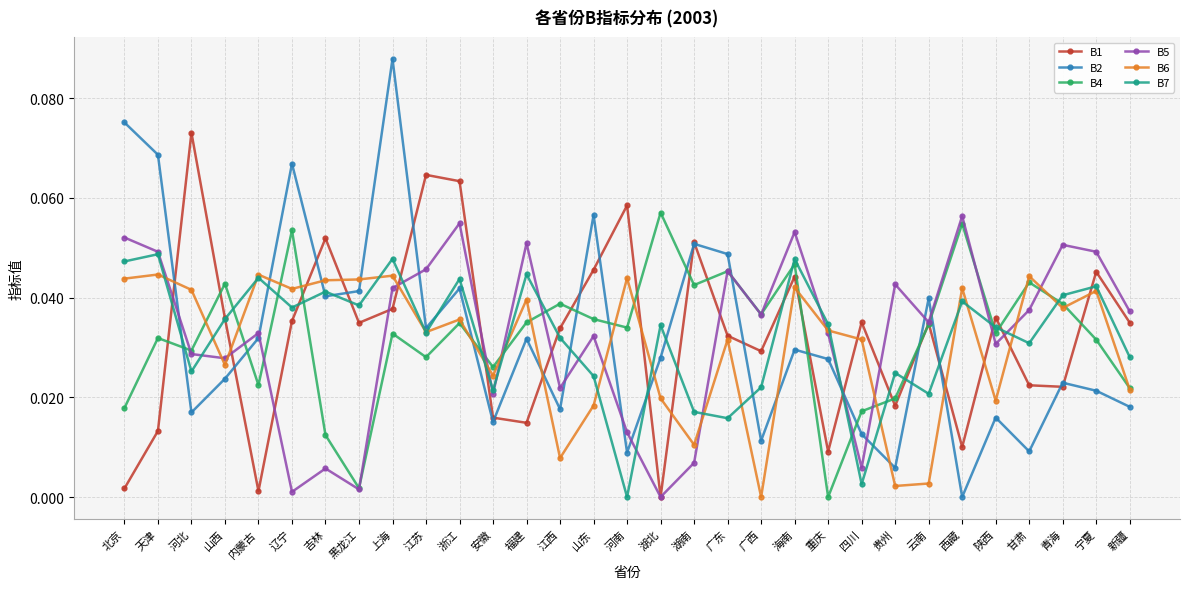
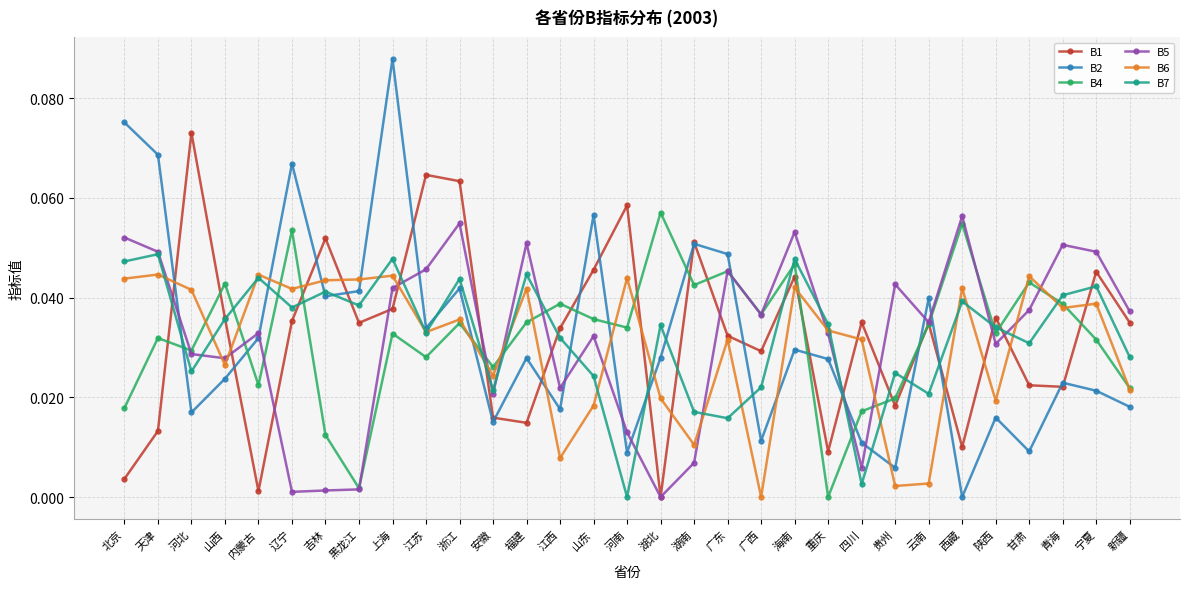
  {
    "B1": {
-     "北京": 0.002,
+     "北京": 0.004,
      "天津": 0.013,
      "河北": 0.073,
      "内蒙古": 0.001,
      "辽宁": 0.035,
      "吉林": 0.052,
      "黑龙江": 0.035,
      "上海": 0.038,
      "江苏": 0.065,
      "浙江": 0.063,
      "安徽": 0.016,
      "福建": 0.015,
      "江西": 0.034,
      "山东": 0.046,
      "河南": 0.058,
      "广东": 0.032,
      "广西": 0.029,
      "海南": 0.044,
      "重庆": 0.009,
      "四川": 0.035,
      "贵州": 0.018,
      "西藏": 0.010,
      "陕西": 0.036,
      "甘肃": 0.022,
      "青海": 0.022,
      "宁夏": 0.045,
      "新疆": 0.035
    },
    "B2": {
      "北京": 0.075,
      "天津": 0.069,
      "河北": 0.017,
      "山西": 0.024,
      "内蒙古": 0.032,
      "辽宁": 0.067,
      "吉林": 0.040,
      "黑龙江": 0.041,
      "上海": 0.088,
      "江苏": 0.034,
      "浙江": 0.042,
      "安徽": 0.015,
-     "福建": 0.032,
+     "福建": 0.028,
      "江西": 0.018,
      "山东": 0.057,
      "河南": 0.009,
      "湖北": 0.028,
      "广东": 0.049,
      "广西": 0.011,
      "海南": 0.030,
      "重庆": 0.028,
-     "四川": 0.013,
+     "四川": 0.011,
      "贵州": 0.006,
      "云南": 0.040,
      "西藏": 0.000,
      "陕西": 0.016,
      "甘肃": 0.009,
      "青海": 0.023,
      "宁夏": 0.021,
      "新疆": 0.018
    },
    "B5": {
      "北京": 0.052,
      "河北": 0.029,
      "山西": 0.028,
      "内蒙古": 0.033,
      "辽宁": 0.001,
-     "吉林": 0.006,
+     "吉林": 0.001,
      "上海": 0.042,
      "江苏": 0.046,
      "浙江": 0.055,
      "安徽": 0.021,
      "福建": 0.051,
      "江西": 0.022,
      "山东": 0.032,
      "河南": 0.013,
      "湖南": 0.007,
      "海南": 0.053,
      "重庆": 0.033,
      "四川": 0.006,
      "贵州": 0.043,
      "西藏": 0.056,
      "陕西": 0.031,
      "甘肃": 0.038,
      "青海": 0.051,
      "宁夏": 0.049,
      "新疆": 0.037
    },
    "B6": {
      "北京": 0.044,
      "天津": 0.045,
      "河北": 0.042,
      "山西": 0.026,
      "内蒙古": 0.045,
      "辽宁": 0.042,
      "吉林": 0.043,
      "黑龙江": 0.044,
      "上海": 0.044,
      "浙江": 0.036,
      "安徽": 0.024,
-     "福建": 0.040,
+     "福建": 0.042,
      "江西": 0.008,
      "山东": 0.018,
      "河南": 0.044,
      "湖北": 0.020,
      "湖南": 0.010,
      "广东": 0.032,
      "广西": 0.000,
      "海南": 0.042,
      "重庆": 0.033,
      "四川": 0.032,
      "贵州": 0.002,
      "云南": 0.003,
      "西藏": 0.042,
      "陕西": 0.019,
      "甘肃": 0.044,
      "青海": 0.038,
-     "宁夏": 0.041
+     "宁夏": 0.039
    }
  }
